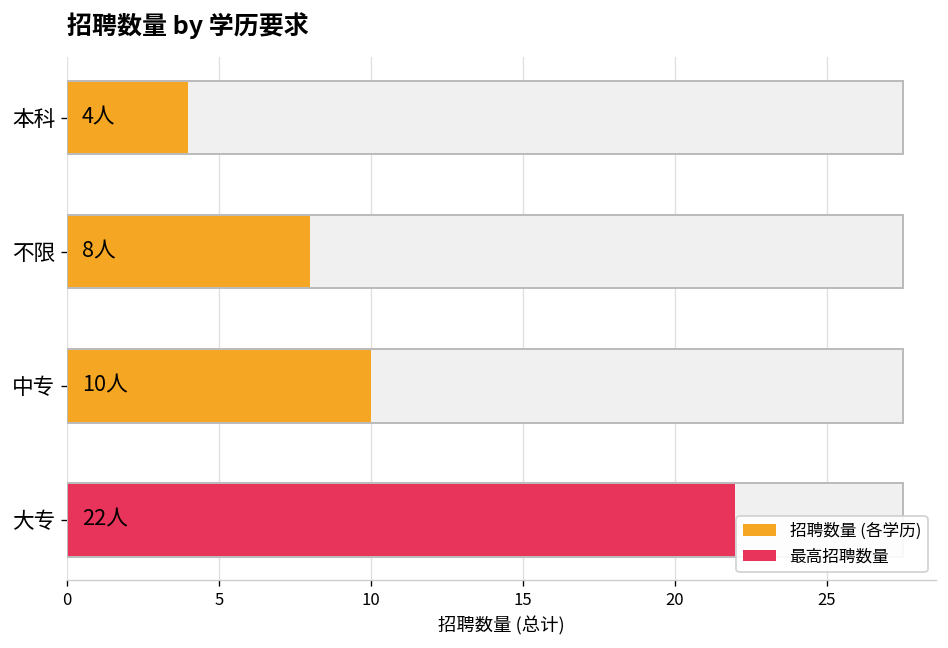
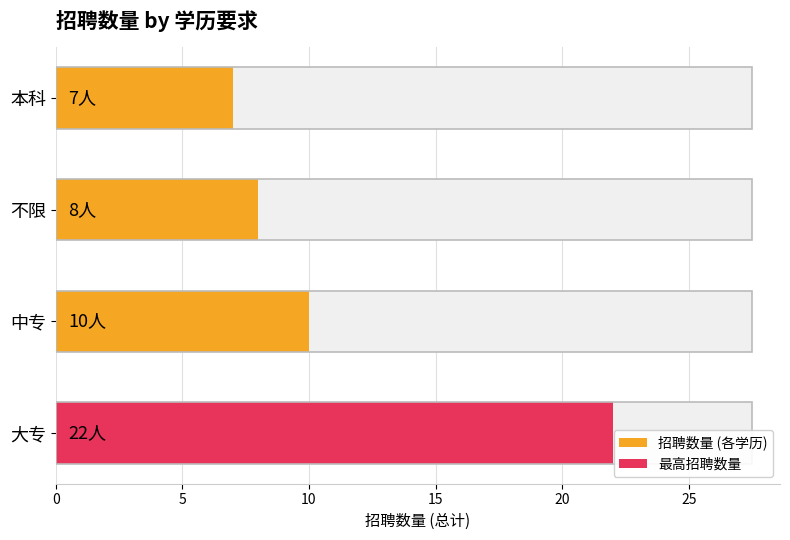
  {
    "招聘数量 (各学历)": {
-     "本科": "4人"
+     "本科": "7人"
    }
  }
